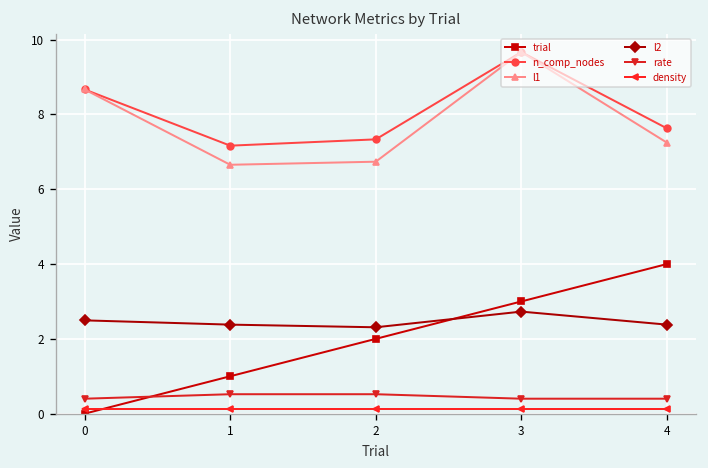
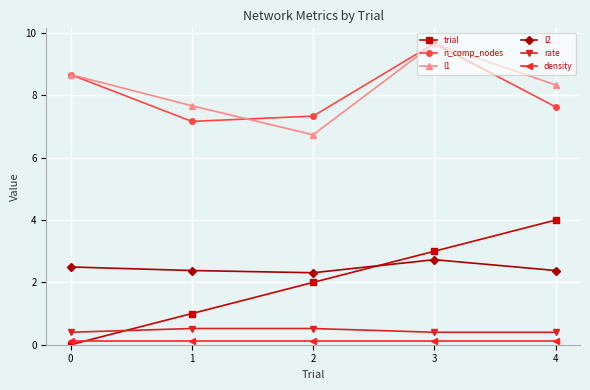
  {
    "l1": {
-     "1": 6.7,
+     "1": 7.7,
      "2": 6.7,
-     "4": 7.2
+     "4": 8.3
    }
  }
